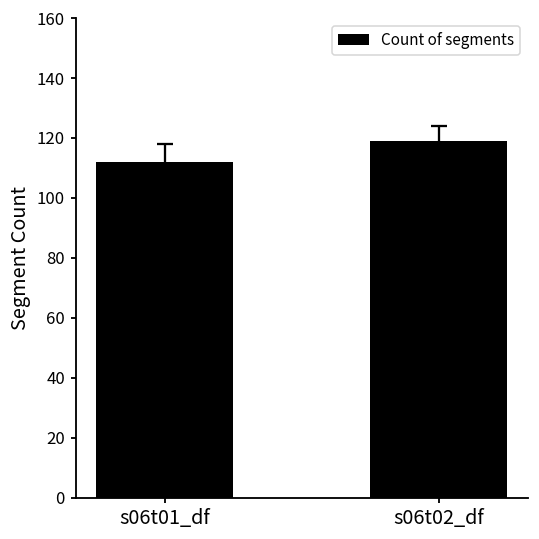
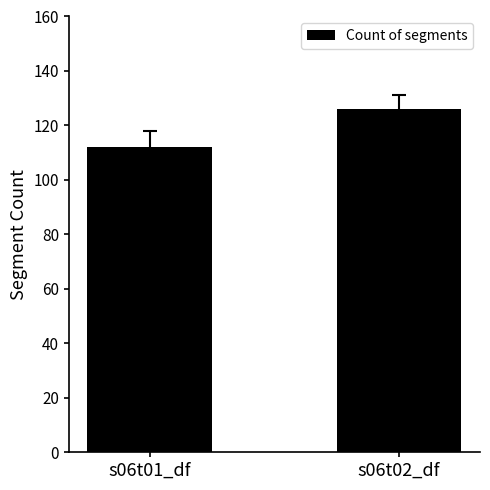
  {
    "Count of segments": {
      "s06t01_df": 112,
-     "s06t02_df": 119
+     "s06t02_df": 126
    }
  }
